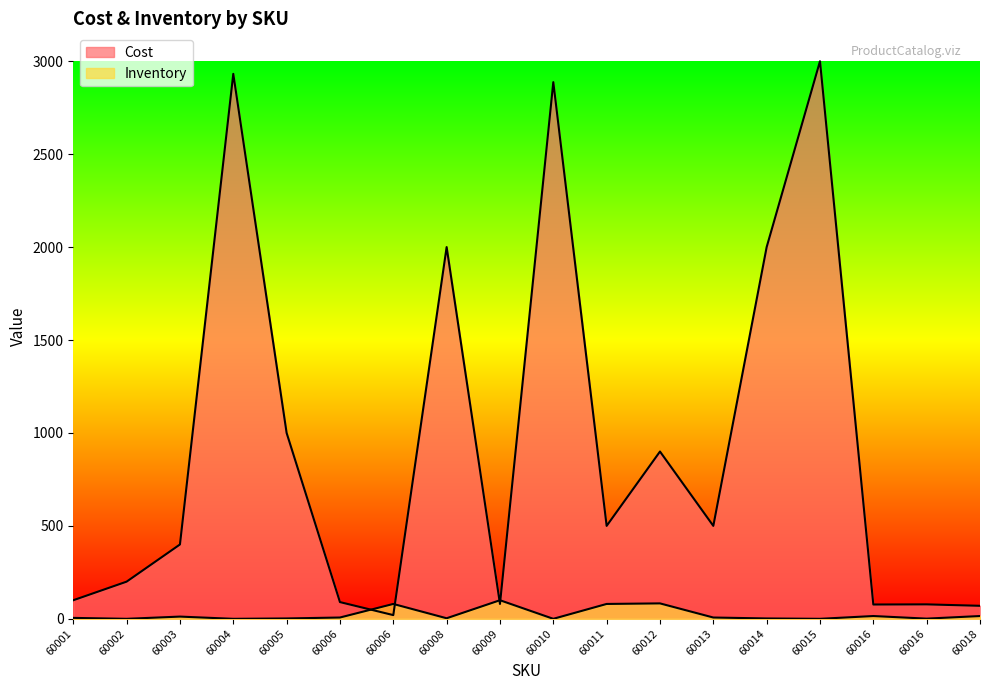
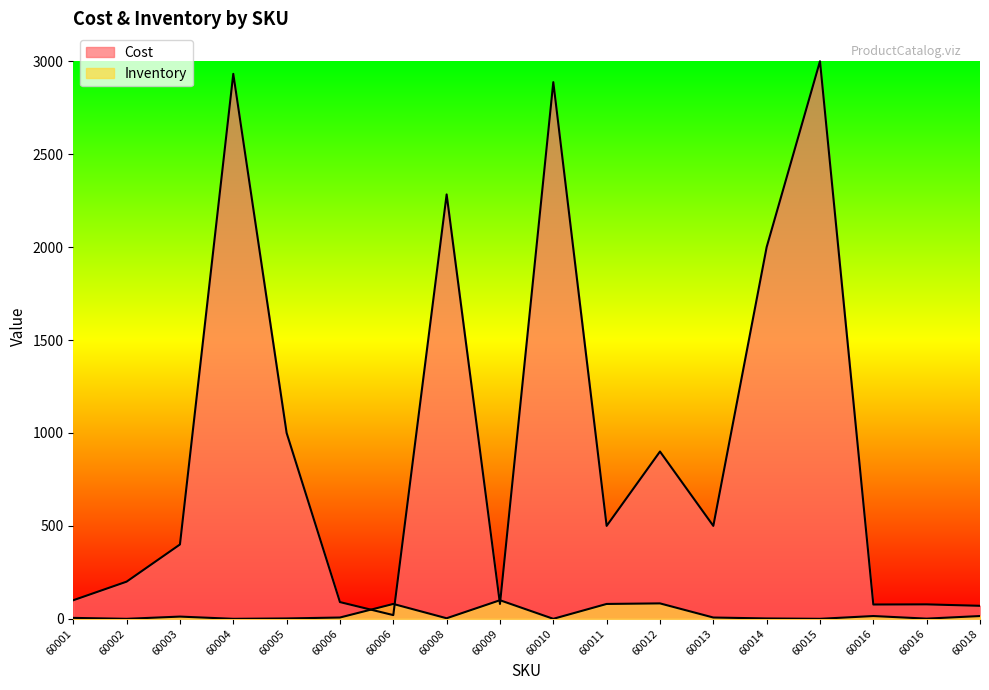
  {
    "Cost": {
      "60001": 100,
      "60002": 200,
      "60003": 400,
      "60004": 2930,
      "60005": 1000,
-     "60008": 2000,
+     "60008": 2280,
      "60009": 80,
      "60010": 2890,
      "60011": 500,
      "60012": 900,
      "60013": 500,
      "60014": 2000,
      "60015": 3000,
      "60018": 70
    },
    "Inventory": {
      "60001": 10,
      "60002": 0,
      "60003": 10,
      "60004": 0,
      "60005": 0,
      "60008": 0,
      "60009": 100,
      "60010": 0,
      "60011": 80,
      "60012": 80,
      "60013": 10,
      "60014": 0,
      "60015": 0,
      "60018": 20
    }
  }
